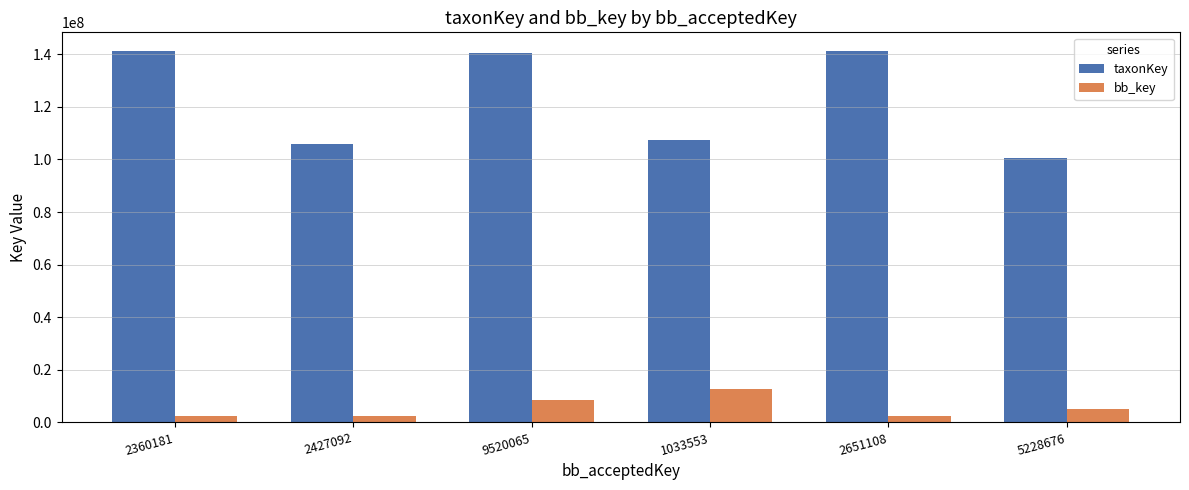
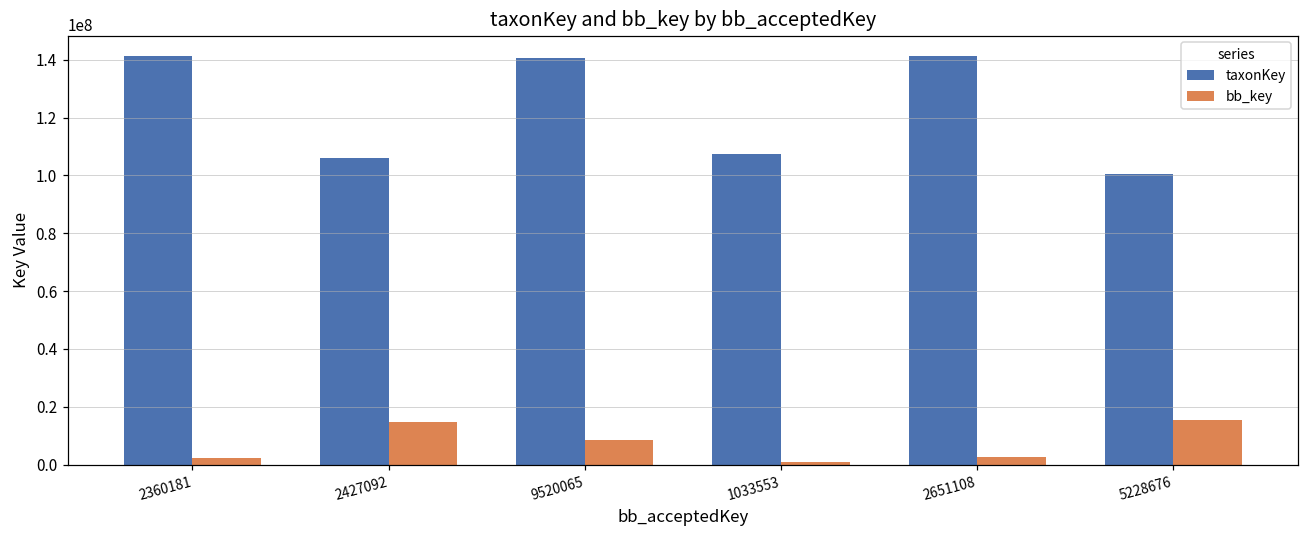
  {
    "taxonKey": {
      "2360181": 141000000,
      "2427092": 106000000,
      "9520065": 141000000,
      "1033553": 107000000,
      "2651108": 141000000,
      "5228676": 100000000
    },
    "bb_key": {
      "2360181": 2000000,
-     "2427092": 2000000,
+     "2427092": 15000000,
      "9520065": 8000000,
-     "1033553": 13000000,
+     "1033553": 1000000,
      "2651108": 3000000,
-     "5228676": 5000000
+     "5228676": 15000000
    }
  }
